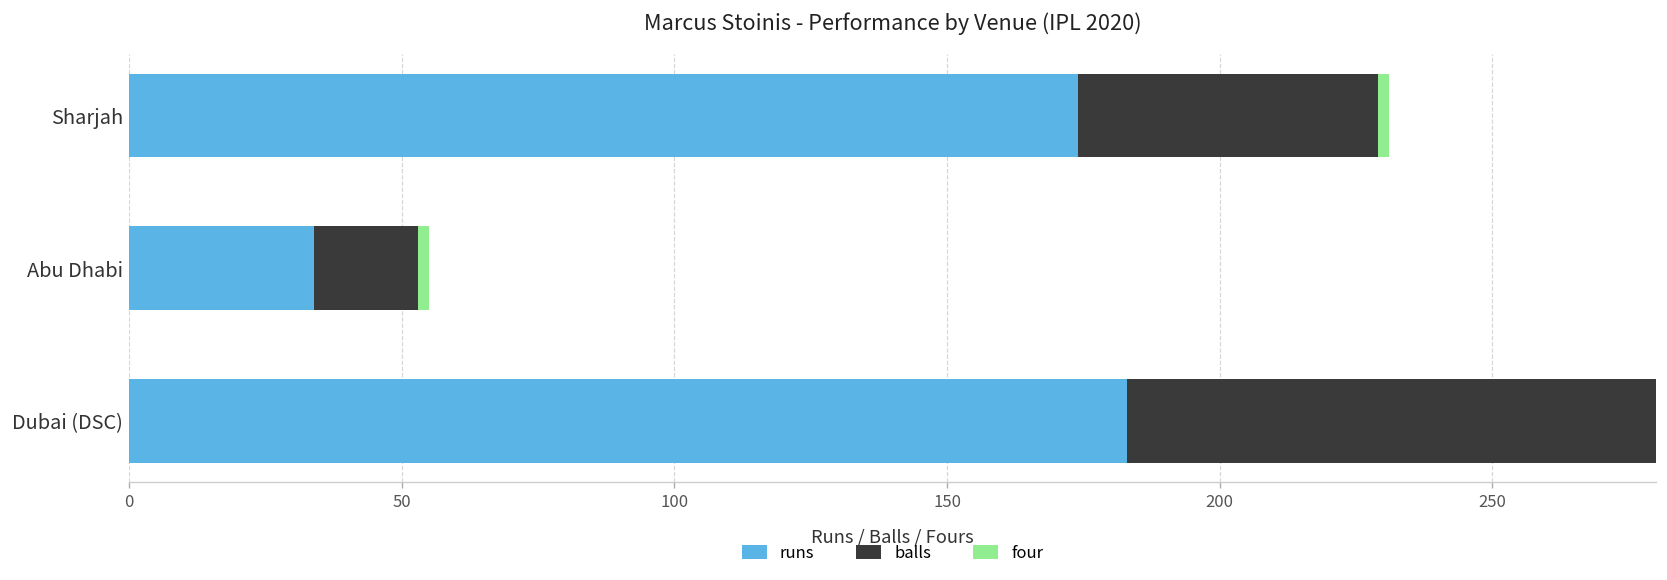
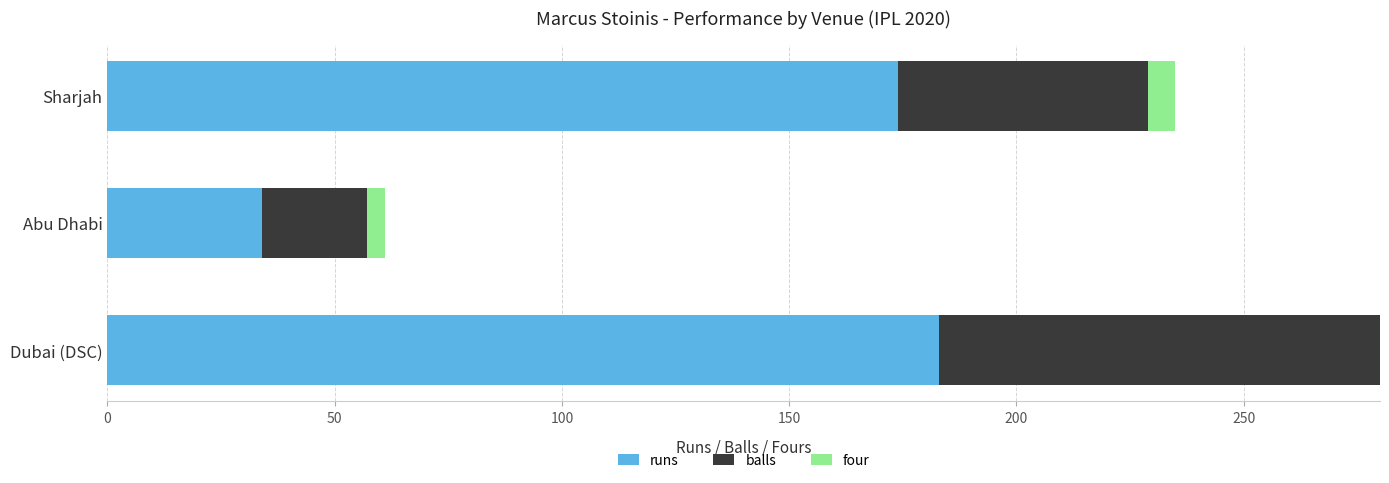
  {
    "runs": {
      "Sharjah": 174,
      "Abu Dhabi": 34,
      "Dubai (DSC)": 183
    },
    "balls": {
      "Sharjah": 55,
-     "Abu Dhabi": 19
+     "Abu Dhabi": 23
    },
    "four": {
-     "Sharjah": 2,
-     "Abu Dhabi": 2
+     "Sharjah": 6,
+     "Abu Dhabi": 4
    }
  }
